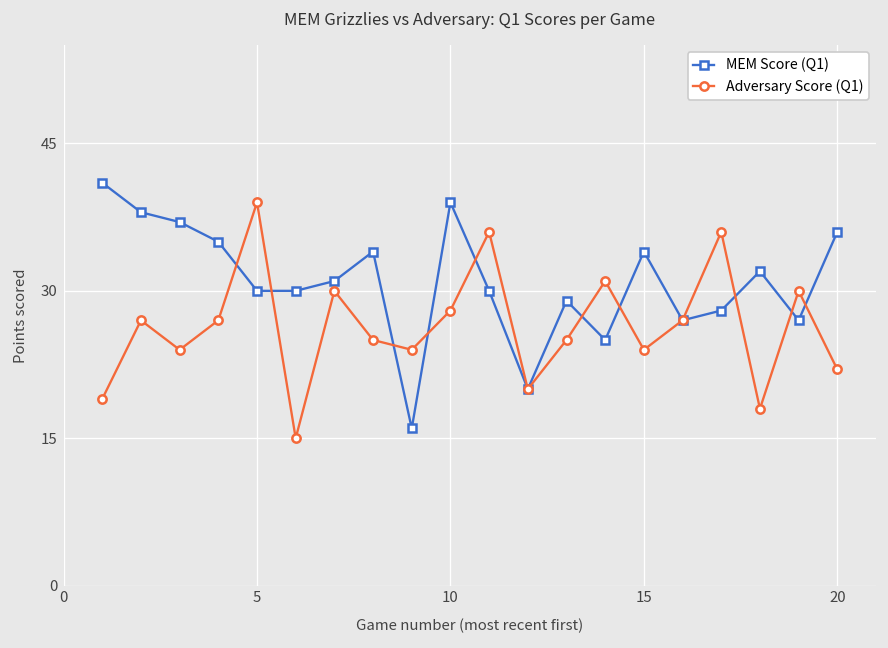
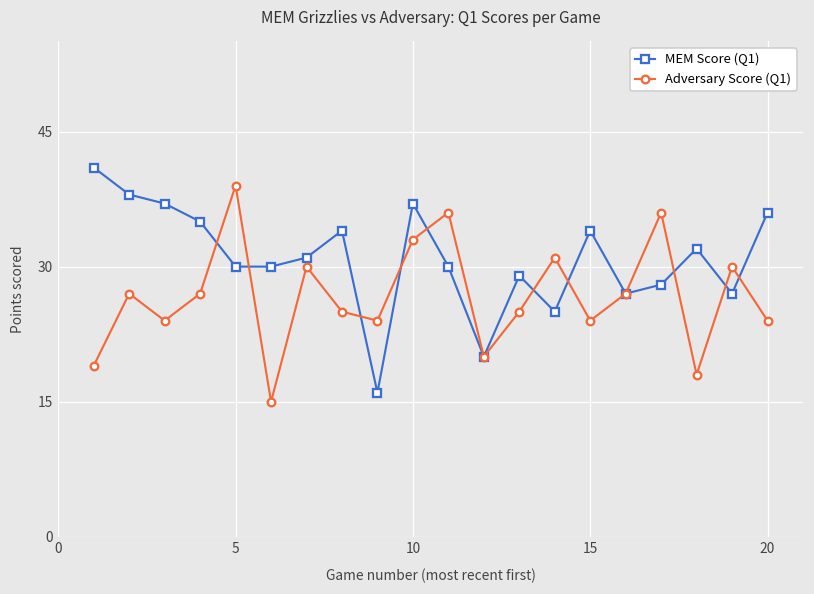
  {
    "MEM Score (Q1)": {
      "5": 30,
-     "10": 39,
+     "10": 37,
      "15": 34,
      "20": 36
    },
    "Adversary Score (Q1)": {
      "5": 39,
-     "10": 28,
+     "10": 33,
      "15": 24,
-     "20": 22
+     "20": 24
    }
  }
